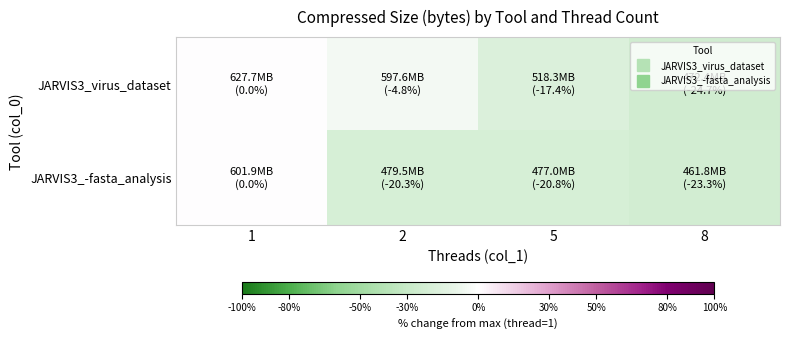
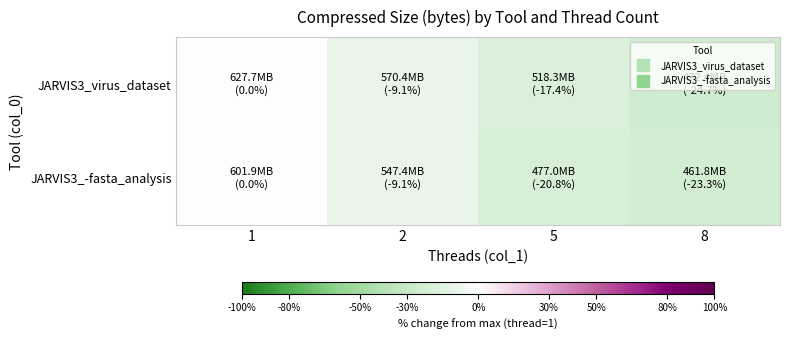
  {
    "JARVIS3_virus_dataset": {
-     "2": "597.6MB (-4.8%)"
+     "2": "570.4MB (-9.1%)"
    },
    "JARVIS3_-fasta_analysis": {
-     "2": "479.5MB (-20.3%)"
+     "2": "547.4MB (-9.1%)"
    }
  }
